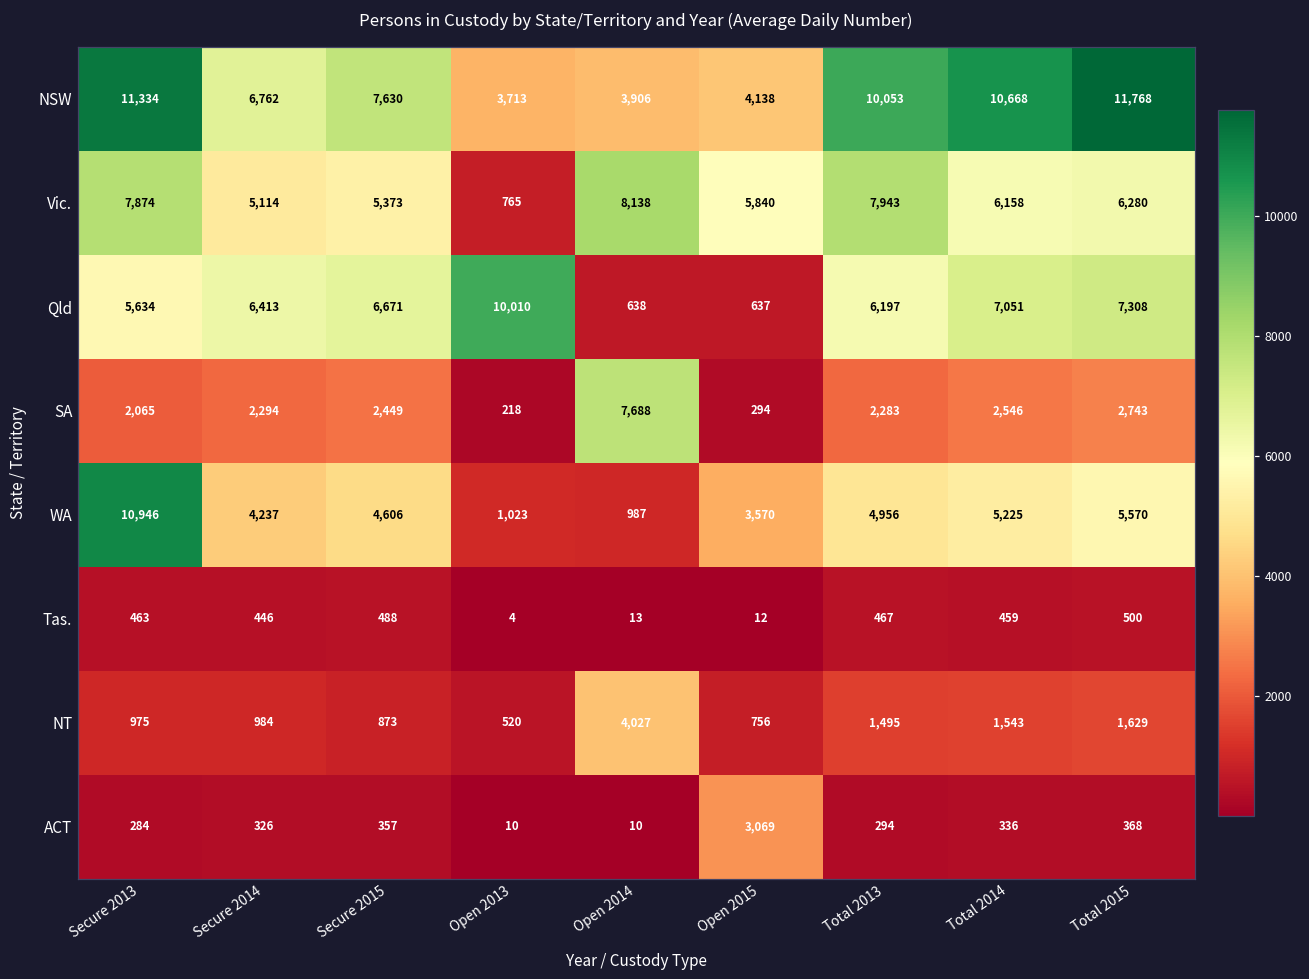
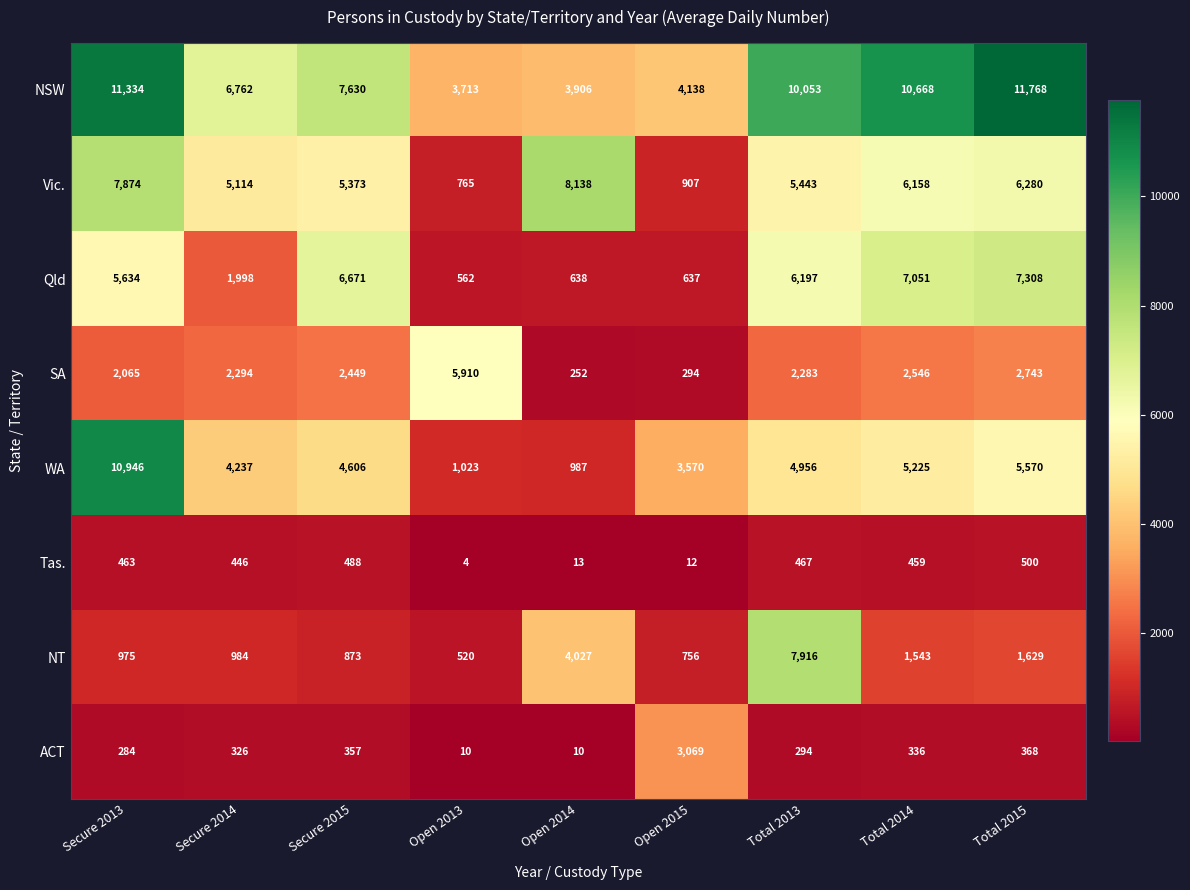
  {
    "NSW": {
      "Secure 2013": "11,334",
      "Secure 2014": "6,762",
      "Secure 2015": "7,630",
      "Open 2013": "3,713",
      "Open 2014": "3,906",
      "Open 2015": "4,138",
      "Total 2013": "10,053",
      "Total 2014": "10,668",
      "Total 2015": "11,768"
    },
    "Vic.": {
      "Secure 2013": "7,874",
      "Secure 2014": "5,114",
      "Secure 2015": "5,373",
      "Open 2013": "765",
      "Open 2014": "8,138",
-     "Open 2015": "5,840",
-     "Total 2013": "7,943",
+     "Open 2015": "907",
+     "Total 2013": "5,443",
      "Total 2014": "6,158",
      "Total 2015": "6,280"
    },
    "Qld": {
      "Secure 2013": "5,634",
-     "Secure 2014": "6,413",
+     "Secure 2014": "1,998",
      "Secure 2015": "6,671",
-     "Open 2013": "10,010",
+     "Open 2013": "562",
      "Open 2014": "638",
      "Open 2015": "637",
      "Total 2013": "6,197",
      "Total 2014": "7,051",
      "Total 2015": "7,308"
    },
    "SA": {
      "Secure 2013": "2,065",
      "Secure 2014": "2,294",
      "Secure 2015": "2,449",
-     "Open 2013": "218",
-     "Open 2014": "7,688",
+     "Open 2013": "5,910",
+     "Open 2014": "252",
      "Open 2015": "294",
      "Total 2013": "2,283",
      "Total 2014": "2,546",
      "Total 2015": "2,743"
    },
    "WA": {
      "Secure 2013": "10,946",
      "Secure 2014": "4,237",
      "Secure 2015": "4,606",
      "Open 2013": "1,023",
      "Open 2014": "987",
      "Open 2015": "3,570",
      "Total 2013": "4,956",
      "Total 2014": "5,225",
      "Total 2015": "5,570"
    },
    "Tas.": {
      "Secure 2013": "463",
      "Secure 2014": "446",
      "Secure 2015": "488",
      "Open 2013": "4",
      "Open 2014": "13",
      "Open 2015": "12",
      "Total 2013": "467",
      "Total 2014": "459",
      "Total 2015": "500"
    },
    "NT": {
      "Secure 2013": "975",
      "Secure 2014": "984",
      "Secure 2015": "873",
      "Open 2013": "520",
      "Open 2014": "4,027",
      "Open 2015": "756",
-     "Total 2013": "1,495",
+     "Total 2013": "7,916",
      "Total 2014": "1,543",
      "Total 2015": "1,629"
    },
    "ACT": {
      "Secure 2013": "284",
      "Secure 2014": "326",
      "Secure 2015": "357",
      "Open 2013": "10",
      "Open 2014": "10",
      "Open 2015": "3,069",
      "Total 2013": "294",
      "Total 2014": "336",
      "Total 2015": "368"
    }
  }
